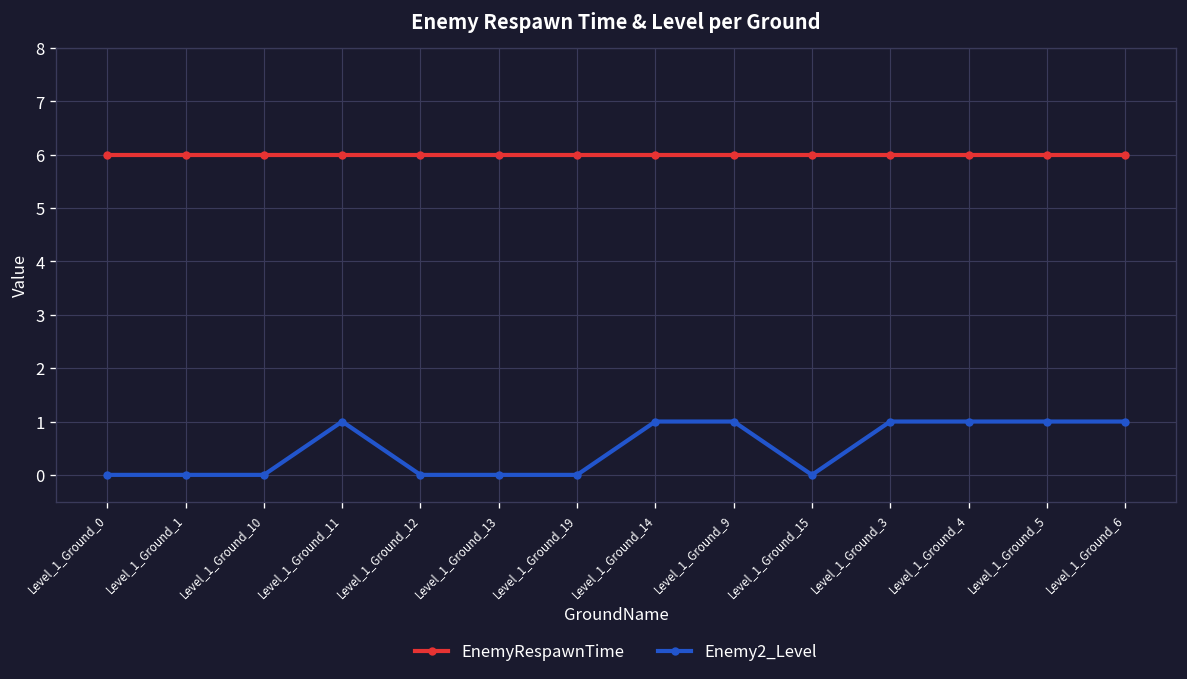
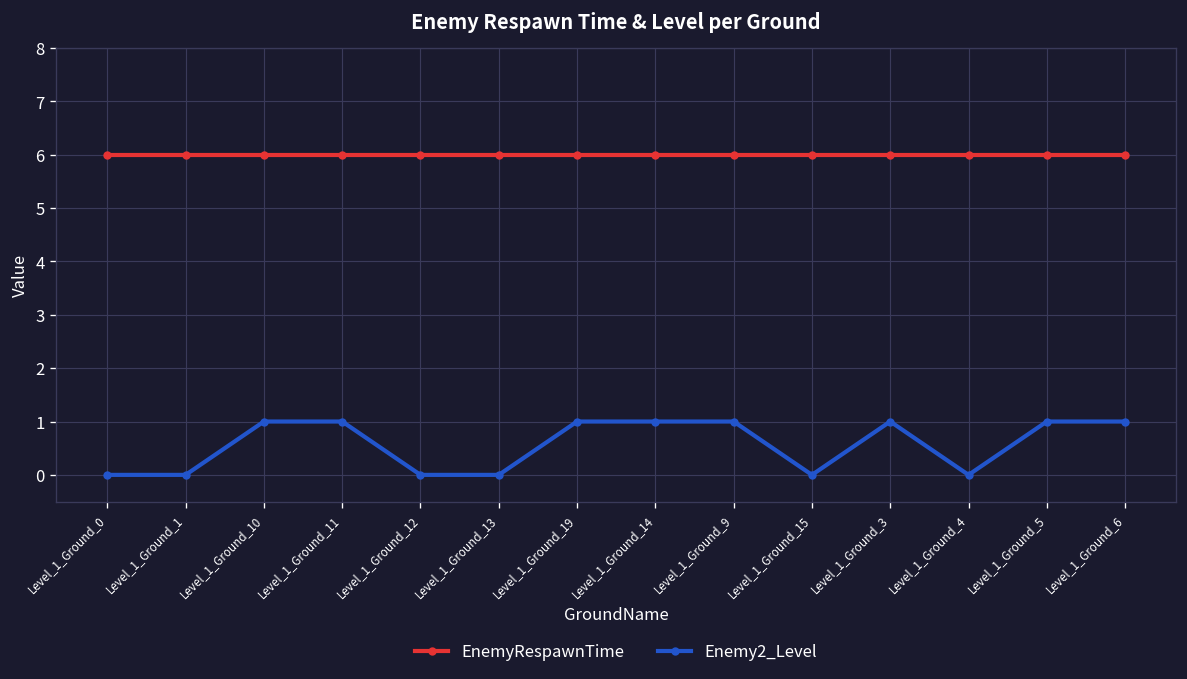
  {
    "EnemyRespawnTime": {
      "Level_1_Ground_0": 6,
      "Level_1_Ground_1": 6,
      "Level_1_Ground_10": 6,
      "Level_1_Ground_11": 6,
      "Level_1_Ground_12": 6,
      "Level_1_Ground_13": 6,
      "Level_1_Ground_19": 6,
      "Level_1_Ground_14": 6,
      "Level_1_Ground_9": 6,
      "Level_1_Ground_15": 6,
      "Level_1_Ground_3": 6,
      "Level_1_Ground_4": 6,
      "Level_1_Ground_5": 6,
      "Level_1_Ground_6": 6
    },
    "Enemy2_Level": {
      "Level_1_Ground_0": 0,
      "Level_1_Ground_1": 0,
-     "Level_1_Ground_10": 0,
+     "Level_1_Ground_10": 1,
      "Level_1_Ground_11": 1,
      "Level_1_Ground_12": 0,
      "Level_1_Ground_13": 0,
-     "Level_1_Ground_19": 0,
+     "Level_1_Ground_19": 1,
      "Level_1_Ground_14": 1,
      "Level_1_Ground_9": 1,
      "Level_1_Ground_15": 0,
      "Level_1_Ground_3": 1,
-     "Level_1_Ground_4": 1,
+     "Level_1_Ground_4": 0,
      "Level_1_Ground_5": 1,
      "Level_1_Ground_6": 1
    }
  }
